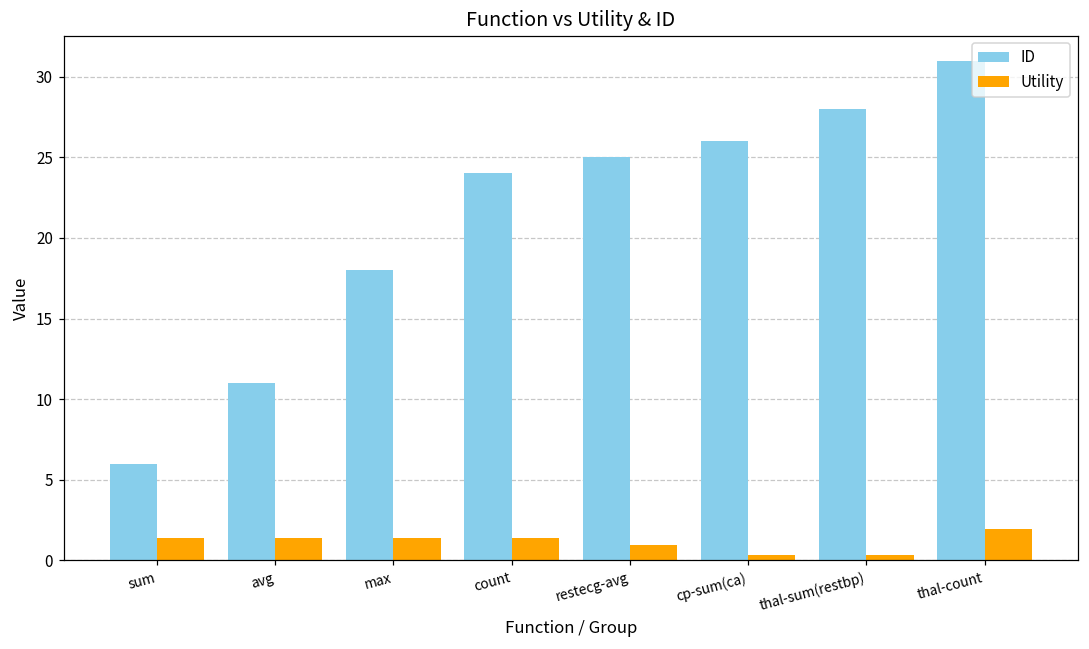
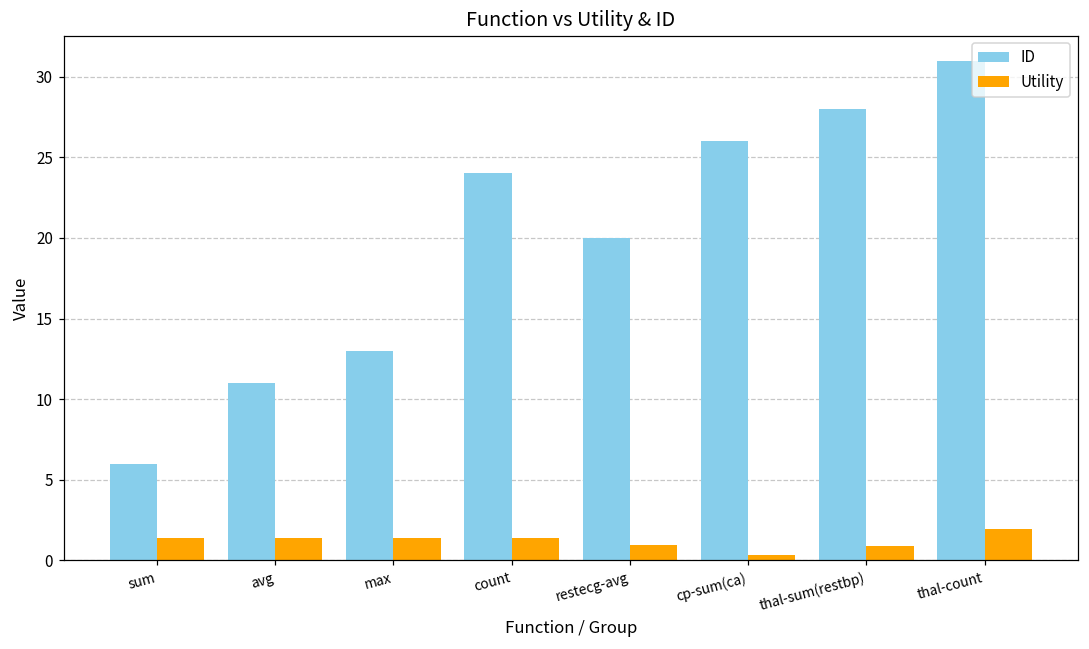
  {
    "ID": {
      "sum": 6,
      "avg": 11,
-     "max": 18,
+     "max": 13,
      "count": 24,
-     "restecg-avg": 25,
+     "restecg-avg": 20,
      "cp-sum(ca)": 26,
      "thal-sum(restbp)": 28,
      "thal-count": 31
    },
    "Utility": {
      "sum": 1.4,
      "avg": 1.4,
      "max": 1.4,
      "count": 1.4,
      "restecg-avg": 0.9,
      "cp-sum(ca)": 0.4,
-     "thal-sum(restbp)": 0.3,
+     "thal-sum(restbp)": 0.9,
      "thal-count": 1.9
    }
  }
